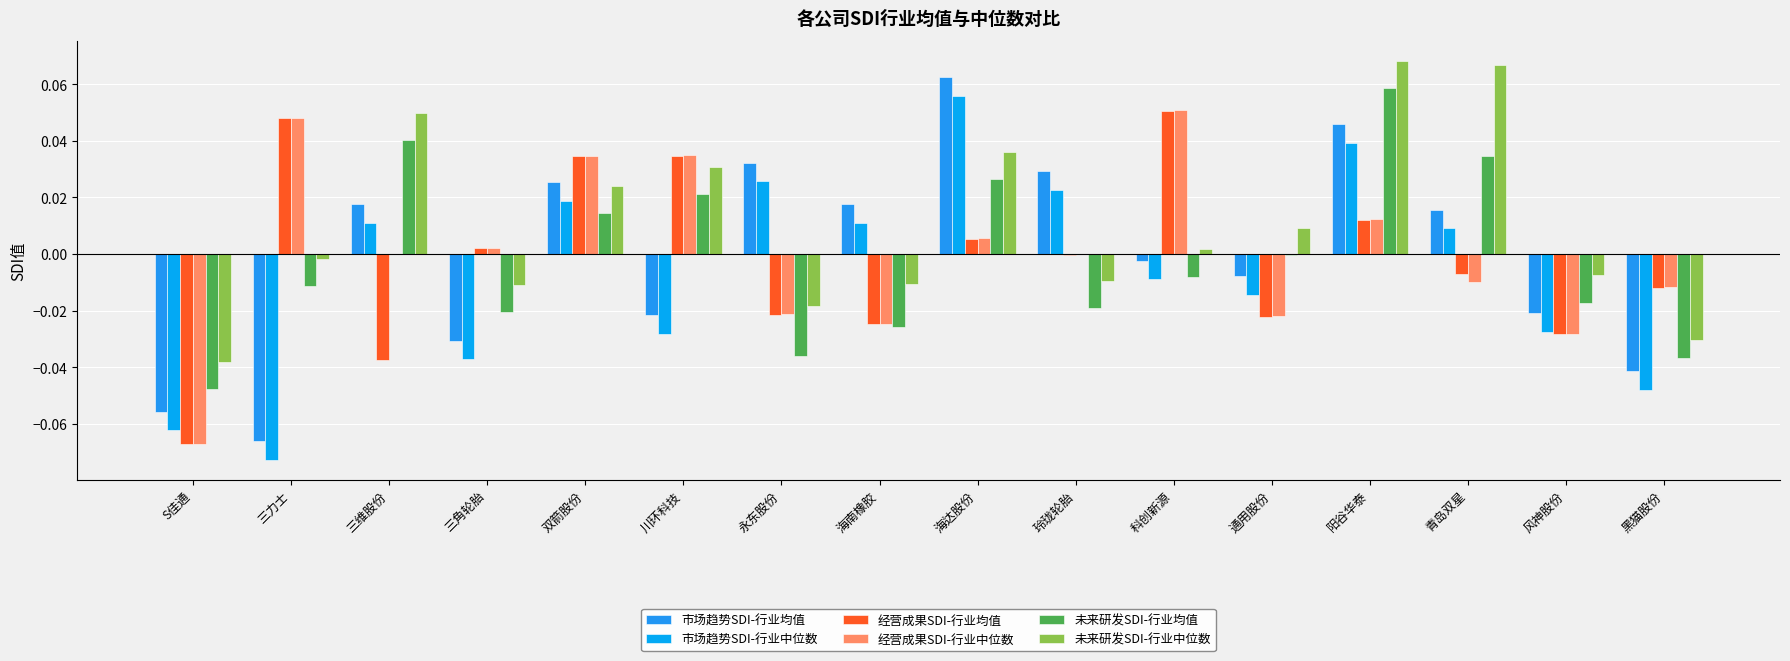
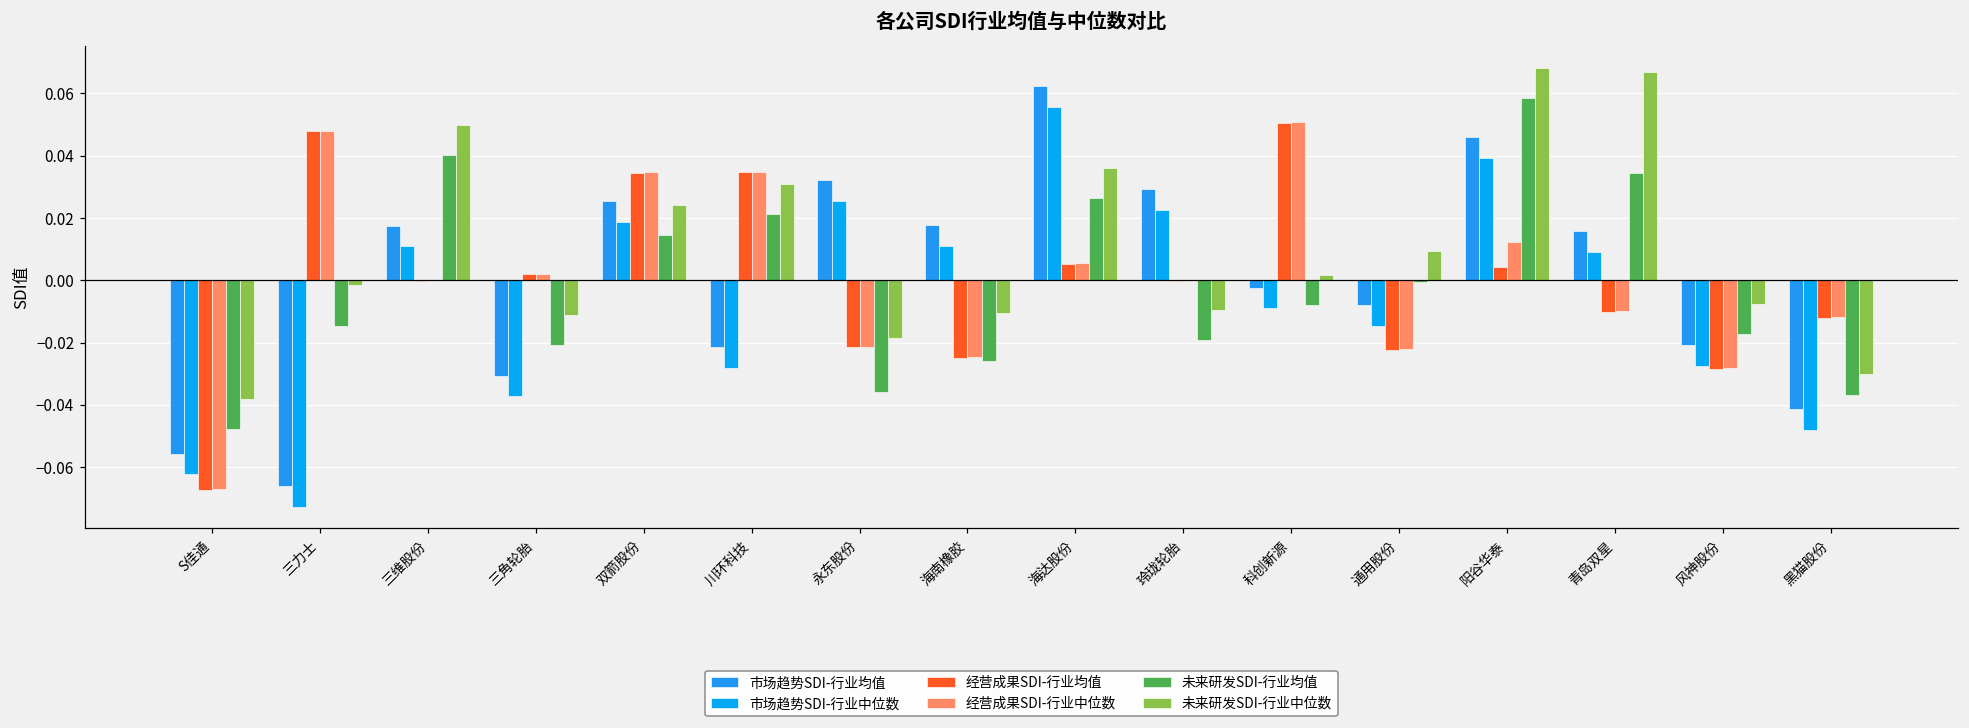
  {
    "经营成果SDI-行业均值": {
      "S佳通": -0.067,
      "三力士": 0.048,
-     "三维股份": -0.038,
+     "三维股份": 0.000,
      "三角轮胎": 0.002,
      "双箭股份": 0.035,
      "川环科技": 0.035,
      "永东股份": -0.022,
      "海南橡胶": -0.025,
      "海达股份": 0.005,
      "科创新源": 0.051,
      "通用股份": -0.022,
-     "阳谷华泰": 0.012,
-     "青岛双星": -0.007,
+     "阳谷华泰": 0.004,
+     "青岛双星": -0.010,
      "风神股份": -0.028,
      "黑猫股份": -0.012
    },
    "经营成果SDI-行业中位数": {
      "S佳通": -0.067,
      "三力士": 0.048,
      "三角轮胎": 0.002,
      "双箭股份": 0.035,
      "川环科技": 0.035,
      "永东股份": -0.021,
      "海南橡胶": -0.025,
      "海达股份": 0.006,
      "科创新源": 0.051,
      "通用股份": -0.022,
      "阳谷华泰": 0.012,
      "青岛双星": -0.010,
      "风神股份": -0.028,
      "黑猫股份": -0.012
    },
    "未来研发SDI-行业均值": {
      "S佳通": -0.048,
-     "三力士": -0.011,
+     "三力士": -0.015,
      "三维股份": 0.040,
      "三角轮胎": -0.021,
      "双箭股份": 0.014,
      "川环科技": 0.021,
      "永东股份": -0.036,
      "海南橡胶": -0.026,
      "海达股份": 0.027,
      "玲珑轮胎": -0.019,
      "科创新源": -0.008,
      "阳谷华泰": 0.059,
      "青岛双星": 0.035,
      "风神股份": -0.017,
      "黑猫股份": -0.037
    },
    "未来研发SDI-行业中位数": {
      "S佳通": -0.038,
      "三力士": -0.002,
      "三维股份": 0.050,
      "三角轮胎": -0.011,
      "双箭股份": 0.024,
      "川环科技": 0.031,
      "永东股份": -0.018,
      "海南橡胶": -0.011,
      "海达股份": 0.036,
      "玲珑轮胎": -0.009,
      "科创新源": 0.002,
      "通用股份": 0.009,
      "阳谷华泰": 0.068,
      "青岛双星": 0.067,
      "风神股份": -0.008,
      "黑猫股份": -0.030
    }
  }
